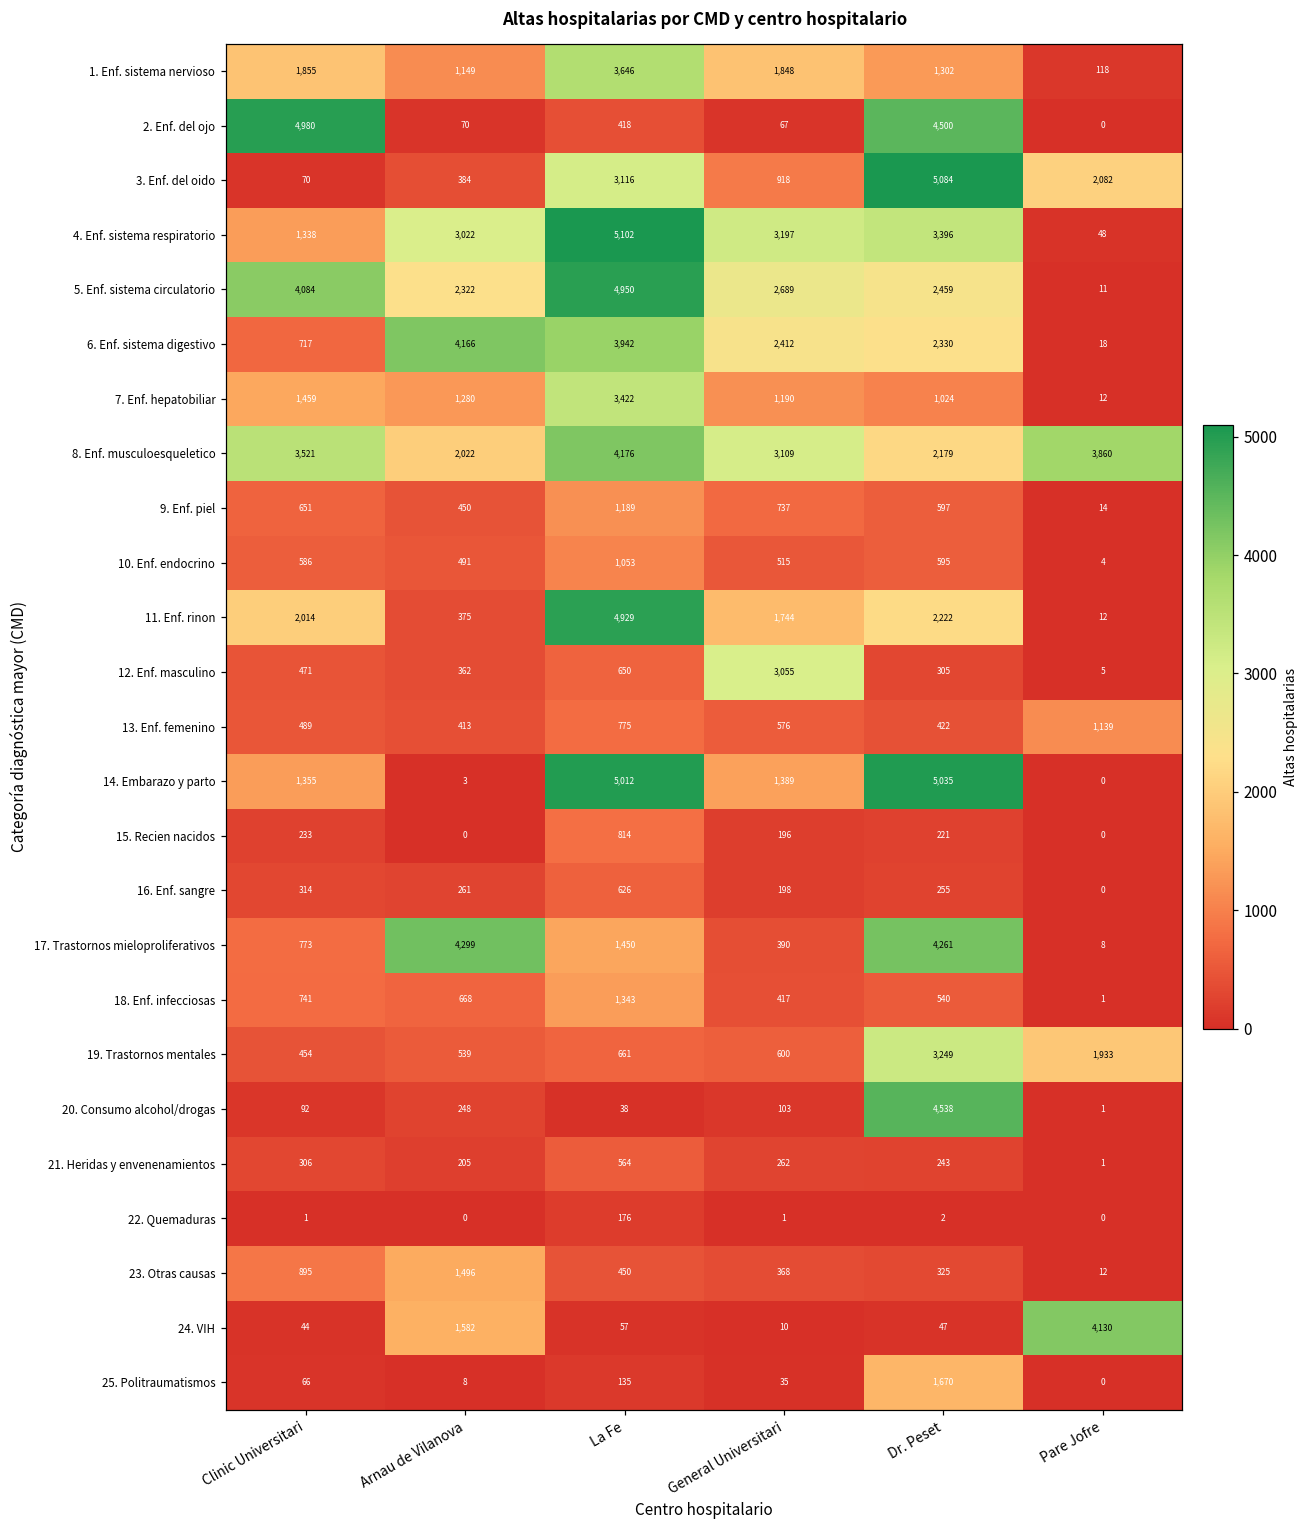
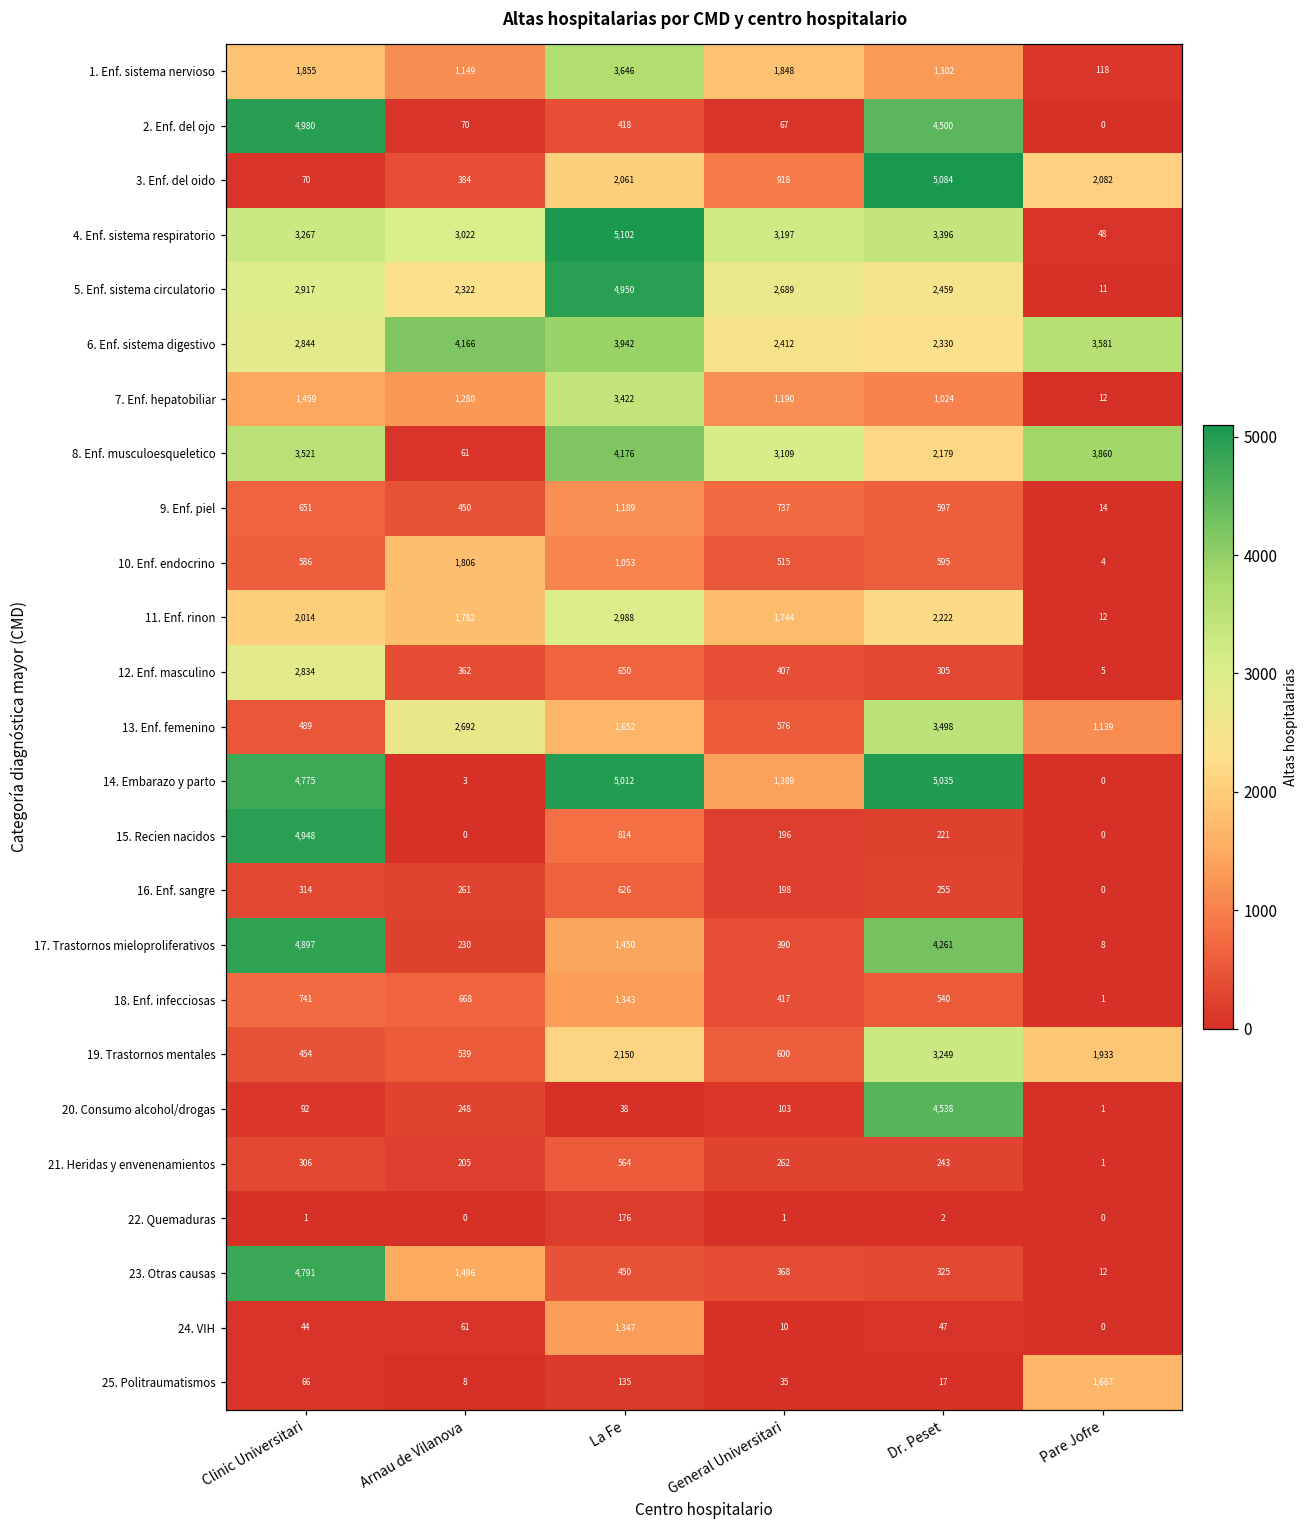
  {
    "1. Enf. sistema nervioso": {
      "Clinic Universitari": "1,855",
      "Arnau de Vilanova": "1,149",
      "La Fe": "3,646",
      "General Universitari": "1,848",
      "Dr. Peset": "1,302",
      "Pare Jofre": "118"
    },
    "2. Enf. del ojo": {
      "Clinic Universitari": "4,980",
      "Arnau de Vilanova": "70",
      "La Fe": "418",
      "General Universitari": "67",
      "Dr. Peset": "4,500",
      "Pare Jofre": "0"
    },
    "3. Enf. del oido": {
      "Clinic Universitari": "70",
      "Arnau de Vilanova": "384",
-     "La Fe": "3,116",
+     "La Fe": "2,061",
      "General Universitari": "918",
      "Dr. Peset": "5,084",
      "Pare Jofre": "2,082"
    },
    "4. Enf. sistema respiratorio": {
-     "Clinic Universitari": "1,338",
+     "Clinic Universitari": "3,267",
      "Arnau de Vilanova": "3,022",
      "La Fe": "5,102",
      "General Universitari": "3,197",
      "Dr. Peset": "3,396",
      "Pare Jofre": "48"
    },
    "5. Enf. sistema circulatorio": {
-     "Clinic Universitari": "4,084",
+     "Clinic Universitari": "2,917",
      "Arnau de Vilanova": "2,322",
      "La Fe": "4,950",
      "General Universitari": "2,689",
      "Dr. Peset": "2,459",
      "Pare Jofre": "11"
    },
    "6. Enf. sistema digestivo": {
-     "Clinic Universitari": "717",
+     "Clinic Universitari": "2,844",
      "Arnau de Vilanova": "4,166",
      "La Fe": "3,942",
      "General Universitari": "2,412",
      "Dr. Peset": "2,330",
-     "Pare Jofre": "18"
+     "Pare Jofre": "3,581"
    },
    "7. Enf. hepatobiliar": {
      "Clinic Universitari": "1,459",
      "Arnau de Vilanova": "1,280",
      "La Fe": "3,422",
      "General Universitari": "1,190",
      "Dr. Peset": "1,024",
      "Pare Jofre": "12"
    },
    "8. Enf. musculoesqueletico": {
      "Clinic Universitari": "3,521",
-     "Arnau de Vilanova": "2,022",
+     "Arnau de Vilanova": "61",
      "La Fe": "4,176",
      "General Universitari": "3,109",
      "Dr. Peset": "2,179",
      "Pare Jofre": "3,860"
    },
    "9. Enf. piel": {
      "Clinic Universitari": "651",
      "Arnau de Vilanova": "450",
      "La Fe": "1,189",
      "General Universitari": "737",
      "Dr. Peset": "597",
      "Pare Jofre": "14"
    },
    "10. Enf. endocrino": {
      "Clinic Universitari": "586",
-     "Arnau de Vilanova": "491",
+     "Arnau de Vilanova": "1,806",
      "La Fe": "1,053",
      "General Universitari": "515",
      "Dr. Peset": "595",
      "Pare Jofre": "4"
    },
    "11. Enf. rinon": {
      "Clinic Universitari": "2,014",
-     "Arnau de Vilanova": "375",
-     "La Fe": "4,929",
+     "Arnau de Vilanova": "1,782",
+     "La Fe": "2,988",
      "General Universitari": "1,744",
      "Dr. Peset": "2,222",
      "Pare Jofre": "12"
    },
    "12. Enf. masculino": {
-     "Clinic Universitari": "471",
+     "Clinic Universitari": "2,834",
      "Arnau de Vilanova": "362",
      "La Fe": "650",
-     "General Universitari": "3,055",
+     "General Universitari": "407",
      "Dr. Peset": "305",
      "Pare Jofre": "5"
    },
    "13. Enf. femenino": {
      "Clinic Universitari": "489",
-     "Arnau de Vilanova": "413",
-     "La Fe": "775",
+     "Arnau de Vilanova": "2,692",
+     "La Fe": "1,652",
      "General Universitari": "576",
-     "Dr. Peset": "422",
+     "Dr. Peset": "3,498",
      "Pare Jofre": "1,139"
    },
    "14. Embarazo y parto": {
-     "Clinic Universitari": "1,355",
+     "Clinic Universitari": "4,775",
      "Arnau de Vilanova": "3",
      "La Fe": "5,012",
      "General Universitari": "1,389",
      "Dr. Peset": "5,035",
      "Pare Jofre": "0"
    },
    "15. Recien nacidos": {
-     "Clinic Universitari": "233",
+     "Clinic Universitari": "4,948",
      "Arnau de Vilanova": "0",
      "La Fe": "814",
      "General Universitari": "196",
      "Dr. Peset": "221",
      "Pare Jofre": "0"
    },
    "16. Enf. sangre": {
      "Clinic Universitari": "314",
      "Arnau de Vilanova": "261",
      "La Fe": "626",
      "General Universitari": "198",
      "Dr. Peset": "255",
      "Pare Jofre": "0"
    },
    "17. Trastornos mieloproliferativos": {
-     "Clinic Universitari": "773",
-     "Arnau de Vilanova": "4,299",
+     "Clinic Universitari": "4,897",
+     "Arnau de Vilanova": "230",
      "La Fe": "1,450",
      "General Universitari": "390",
      "Dr. Peset": "4,261",
      "Pare Jofre": "8"
    },
    "18. Enf. infecciosas": {
      "Clinic Universitari": "741",
      "Arnau de Vilanova": "668",
      "La Fe": "1,343",
      "General Universitari": "417",
      "Dr. Peset": "540",
      "Pare Jofre": "1"
    },
    "19. Trastornos mentales": {
      "Clinic Universitari": "454",
      "Arnau de Vilanova": "539",
-     "La Fe": "661",
+     "La Fe": "2,150",
      "General Universitari": "600",
      "Dr. Peset": "3,249",
      "Pare Jofre": "1,933"
    },
    "20. Consumo alcohol/drogas": {
      "Clinic Universitari": "92",
      "Arnau de Vilanova": "248",
      "La Fe": "38",
      "General Universitari": "103",
      "Dr. Peset": "4,538",
      "Pare Jofre": "1"
    },
    "21. Heridas y envenenamientos": {
      "Clinic Universitari": "306",
      "Arnau de Vilanova": "205",
      "La Fe": "564",
      "General Universitari": "262",
      "Dr. Peset": "243",
      "Pare Jofre": "1"
    },
    "22. Quemaduras": {
      "Clinic Universitari": "1",
      "Arnau de Vilanova": "0",
      "La Fe": "176",
      "General Universitari": "1",
      "Dr. Peset": "2",
      "Pare Jofre": "0"
    },
    "23. Otras causas": {
-     "Clinic Universitari": "895",
+     "Clinic Universitari": "4,791",
      "Arnau de Vilanova": "1,496",
      "La Fe": "450",
      "General Universitari": "368",
      "Dr. Peset": "325",
      "Pare Jofre": "12"
    },
    "24. VIH": {
      "Clinic Universitari": "44",
-     "Arnau de Vilanova": "1,582",
-     "La Fe": "57",
+     "Arnau de Vilanova": "61",
+     "La Fe": "1,347",
      "General Universitari": "10",
      "Dr. Peset": "47",
-     "Pare Jofre": "4,130"
+     "Pare Jofre": "0"
    },
    "25. Politraumatismos": {
      "Clinic Universitari": "66",
      "Arnau de Vilanova": "8",
      "La Fe": "135",
      "General Universitari": "35",
-     "Dr. Peset": "1,670",
-     "Pare Jofre": "0"
+     "Dr. Peset": "17",
+     "Pare Jofre": "1,687"
    }
  }
